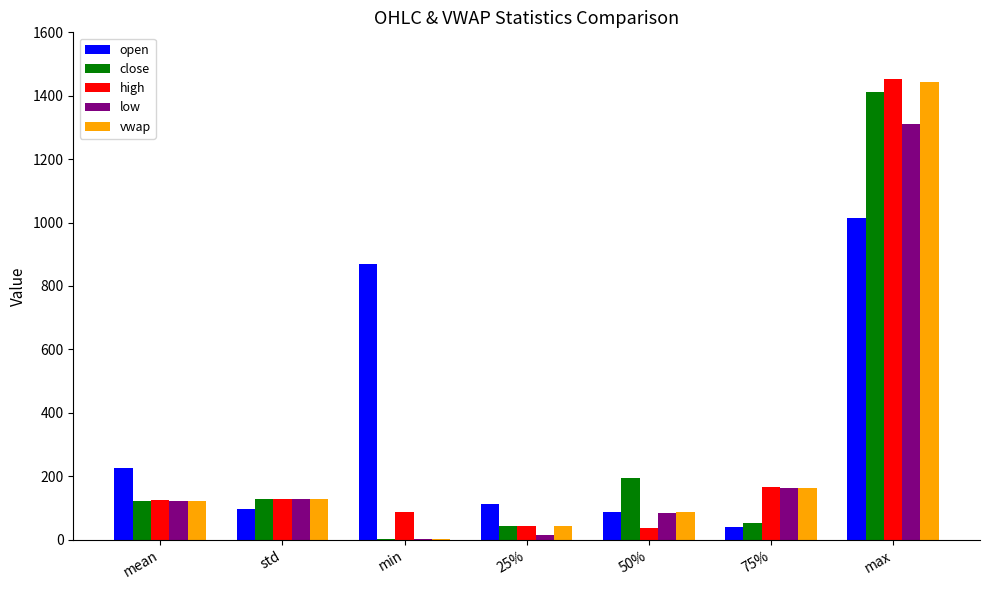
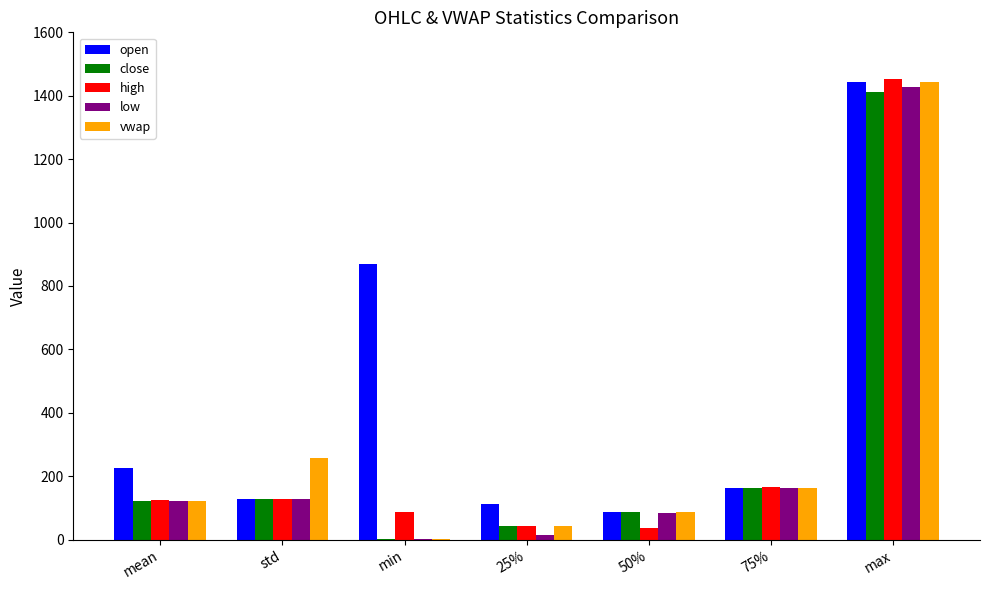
  {
    "open": {
      "mean": 230,
-     "std": 100,
+     "std": 130,
      "min": 870,
      "25%": 110,
      "50%": 90,
-     "75%": 40,
-     "max": 1010
+     "75%": 160,
+     "max": 1440
    },
    "close": {
      "mean": 120,
      "std": 130,
      "25%": 40,
-     "50%": 200,
-     "75%": 50,
+     "50%": 90,
+     "75%": 160,
      "max": 1410
    },
    "high": {
      "mean": 120,
      "std": 130,
      "min": 90,
      "25%": 40,
      "50%": 40,
      "75%": 170,
      "max": 1450
    },
    "low": {
      "mean": 120,
      "std": 130,
      "25%": 10,
      "50%": 80,
      "75%": 160,
-     "max": 1310
+     "max": 1430
    },
    "vwap": {
      "mean": 120,
-     "std": 130,
+     "std": 260,
      "25%": 40,
      "50%": 90,
      "75%": 160,
      "max": 1440
    }
  }
